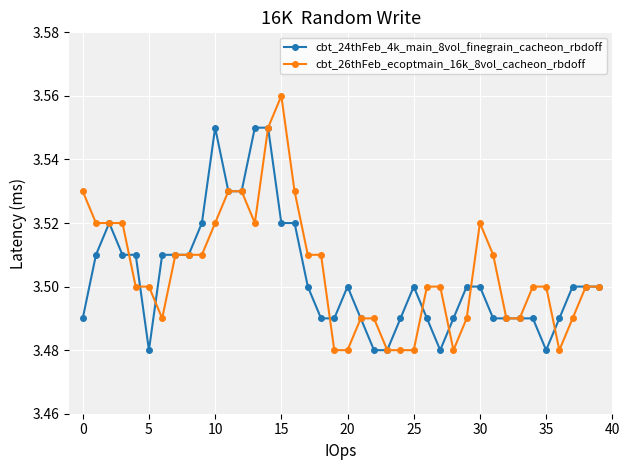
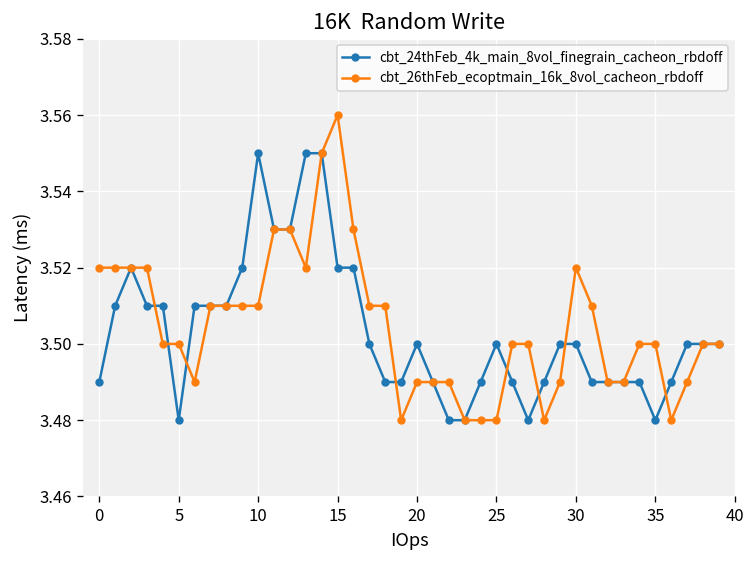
  {
    "cbt_24thFeb_4k_main_8vol_finegrain_cacheon_rbdoff": {
      "0": 3.49,
      "5": 3.48,
      "10": 3.55,
      "15": 3.52,
      "20": 3.50,
      "25": 3.50,
      "30": 3.50,
      "35": 3.48
    },
    "cbt_26thFeb_ecoptmain_16k_8vol_cacheon_rbdoff": {
-     "0": 3.53,
+     "0": 3.52,
      "5": 3.50,
-     "10": 3.52,
+     "10": 3.51,
      "15": 3.56,
-     "20": 3.48,
+     "20": 3.49,
      "25": 3.48,
      "30": 3.52,
      "35": 3.50
    }
  }
